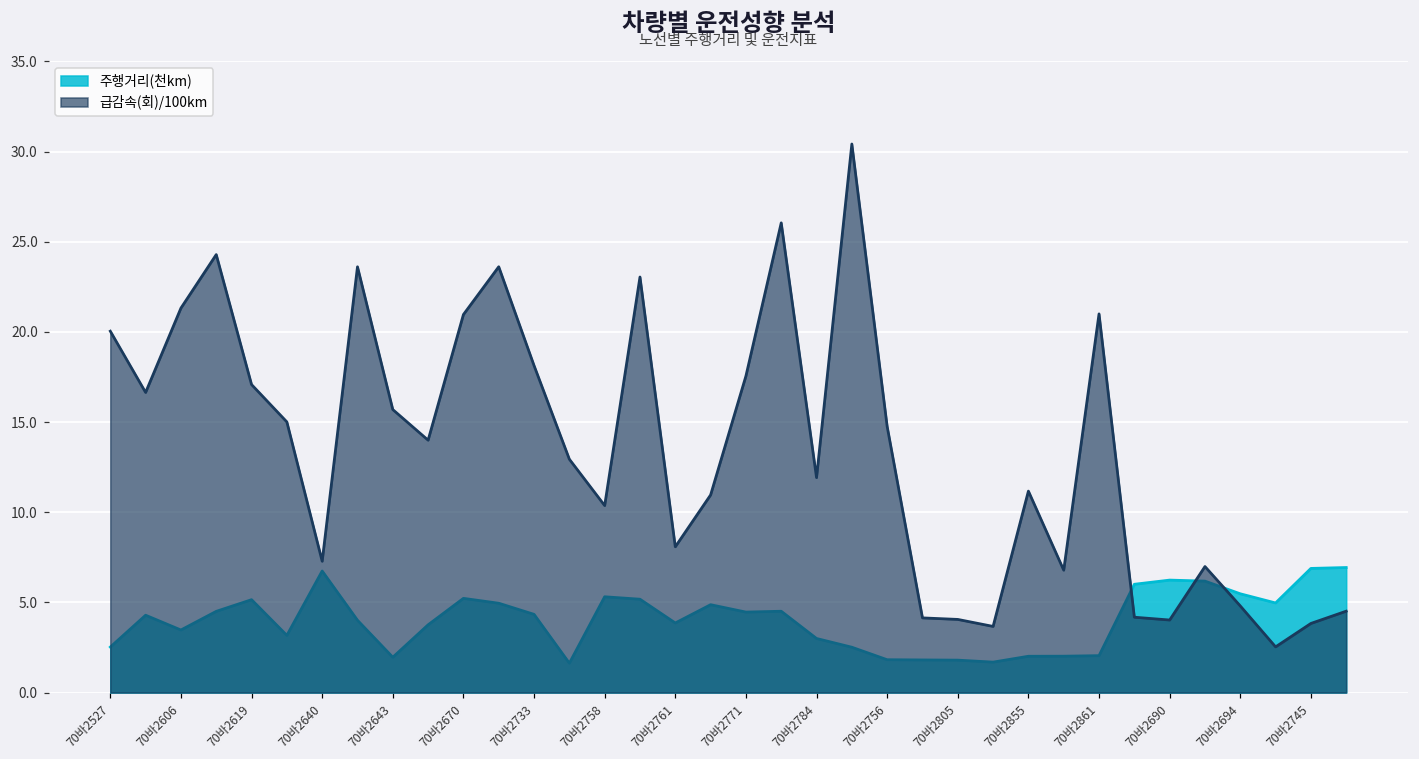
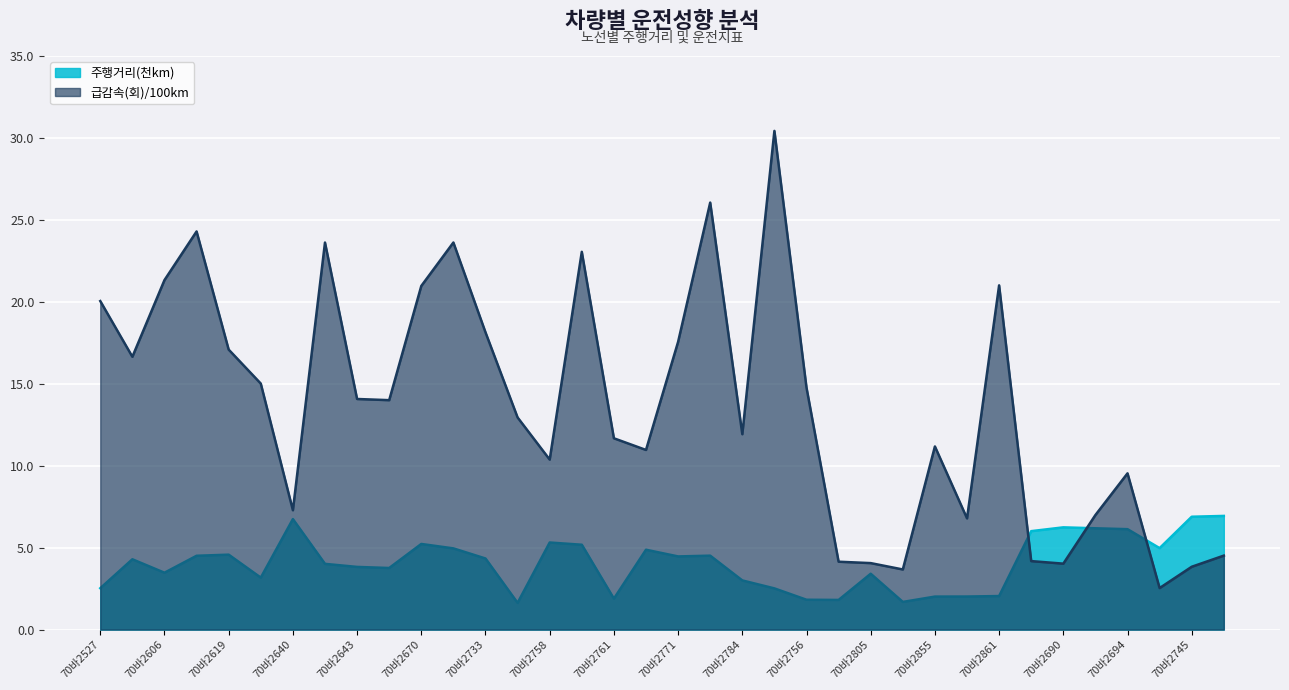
  {
    "주행거리(천km)": {
      "70바2527": 2.5,
      "70바2606": 3.5,
-     "70바2619": 5.2,
+     "70바2619": 4.6,
      "70바2640": 6.7,
-     "70바2643": 2.0,
+     "70바2643": 3.8,
      "70바2670": 5.2,
      "70바2733": 4.3,
      "70바2758": 5.3,
-     "70바2761": 3.9,
+     "70바2761": 1.9,
      "70바2771": 4.5,
      "70바2784": 3.0,
      "70바2756": 1.8,
-     "70바2805": 1.8,
+     "70바2805": 3.4,
      "70바2855": 2.0,
      "70바2861": 2.0,
      "70바2690": 6.2,
-     "70바2694": 5.5,
+     "70바2694": 6.1,
      "70바2745": 6.9
    },
    "급감속(회)/100km": {
      "70바2527": 20.0,
      "70바2606": 21.3,
      "70바2619": 17.1,
      "70바2640": 7.3,
-     "70바2643": 15.7,
+     "70바2643": 14.1,
      "70바2670": 21.0,
      "70바2733": 18.1,
      "70바2758": 10.4,
-     "70바2761": 8.1,
+     "70바2761": 11.7,
      "70바2771": 17.6,
      "70바2784": 11.9,
      "70바2756": 14.8,
      "70바2805": 4.1,
      "70바2855": 11.2,
      "70바2861": 21.0,
      "70바2690": 4.0,
-     "70바2694": 4.8,
+     "70바2694": 9.5,
      "70바2745": 3.8
    }
  }
